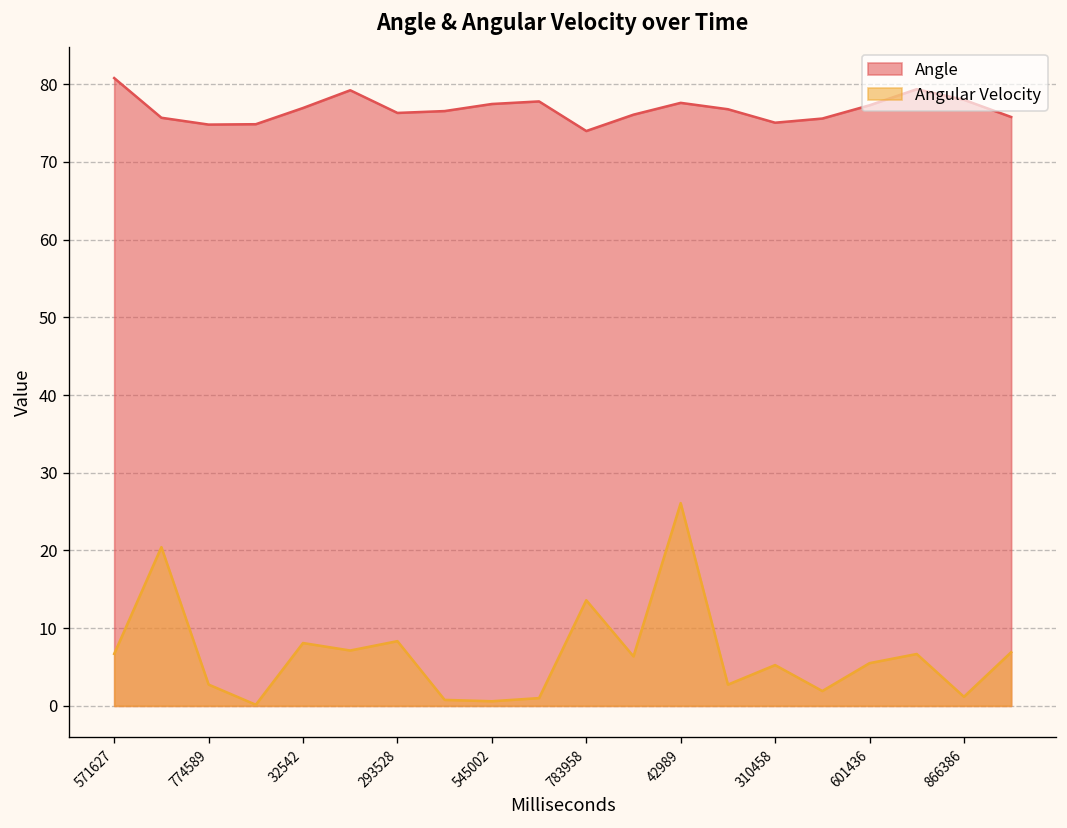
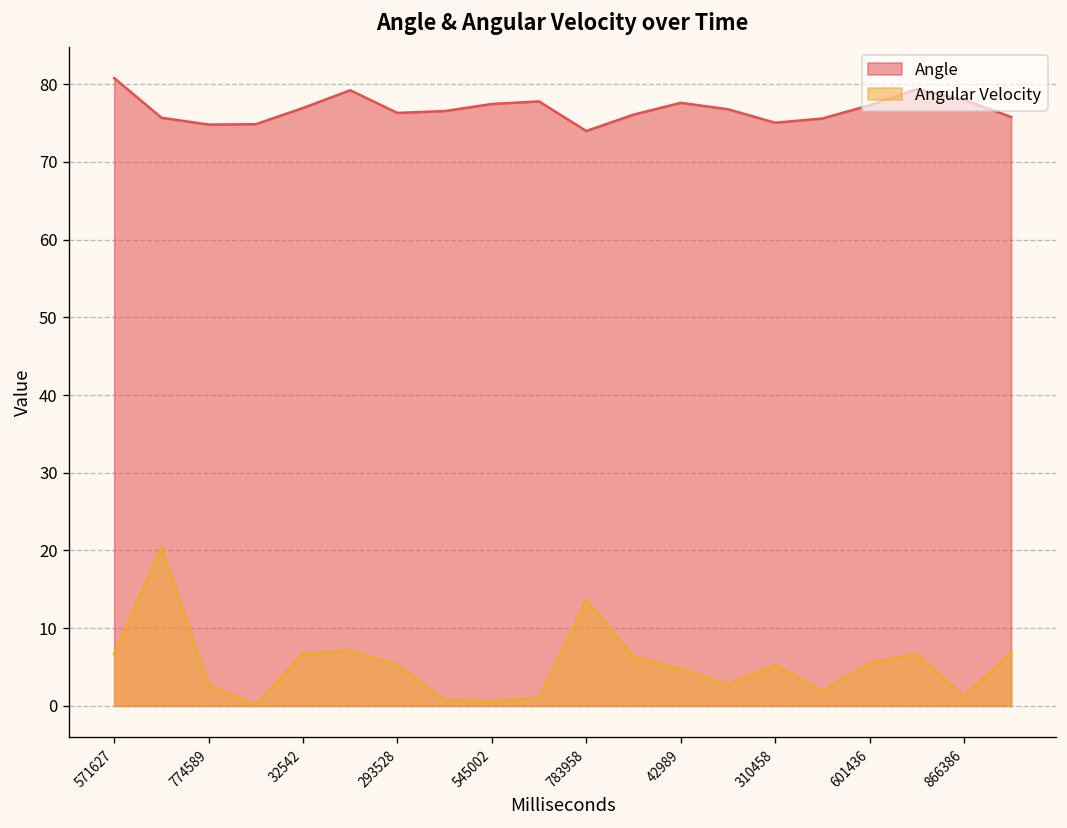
  {
    "Angle": {
      "571627": 81,
      "774589": 75,
      "32542": 77,
      "293528": 76,
      "545002": 77,
      "783958": 74,
      "42989": 78,
      "310458": 75
    },
    "Angular Velocity": {
      "571627": 7,
      "774589": 3,
-     "32542": 8,
-     "293528": 8,
+     "32542": 7,
+     "293528": 5,
      "545002": 1,
      "783958": 14,
-     "42989": 26,
+     "42989": 5,
      "310458": 5,
      "601436": 5,
      "866386": 1
    }
  }
